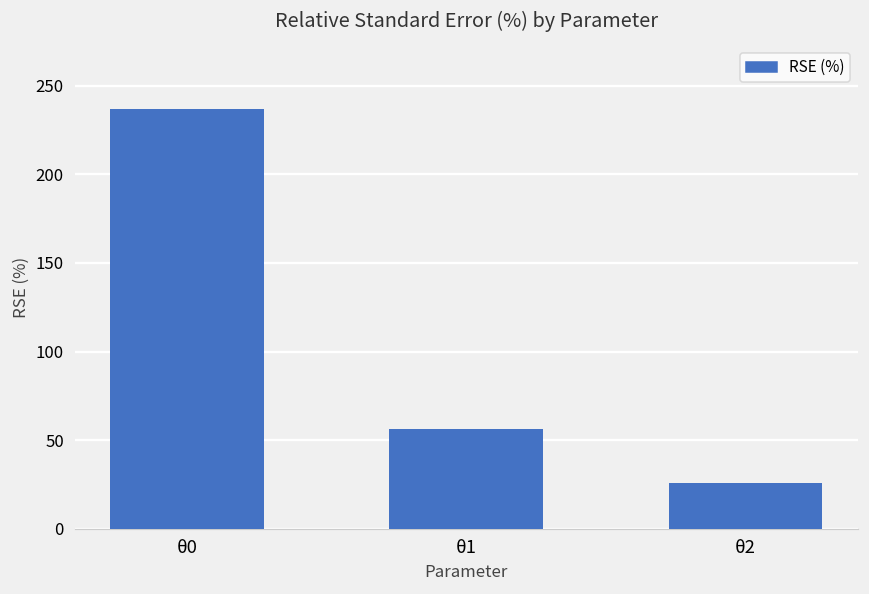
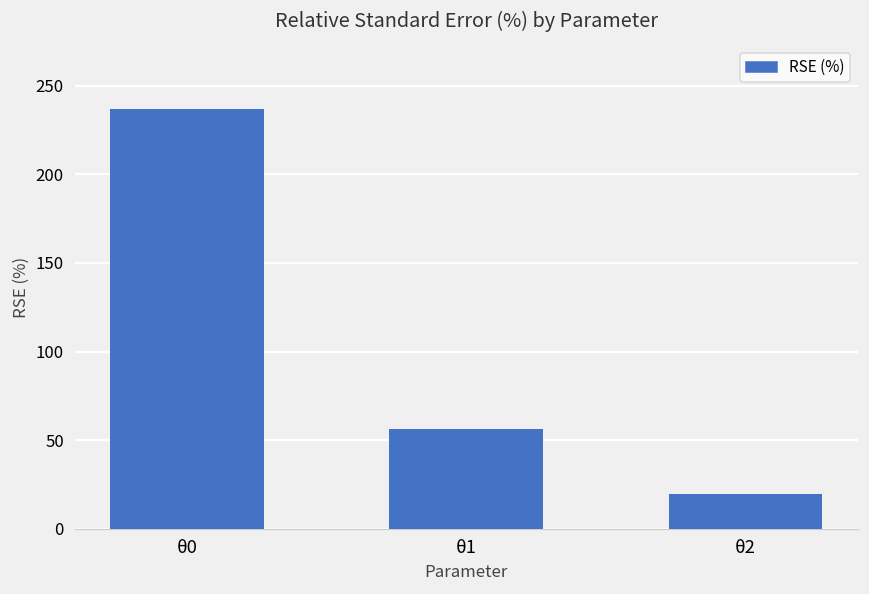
  {
    "θ0": 237,
    "θ1": 56,
-   "θ2": 26
+   "θ2": 20
  }
